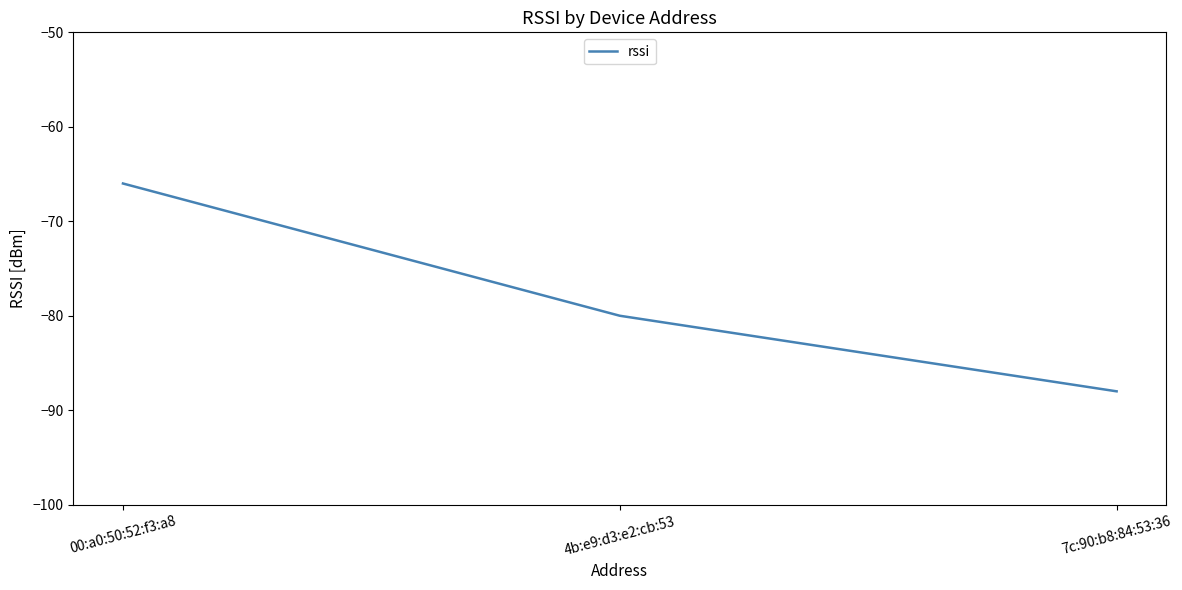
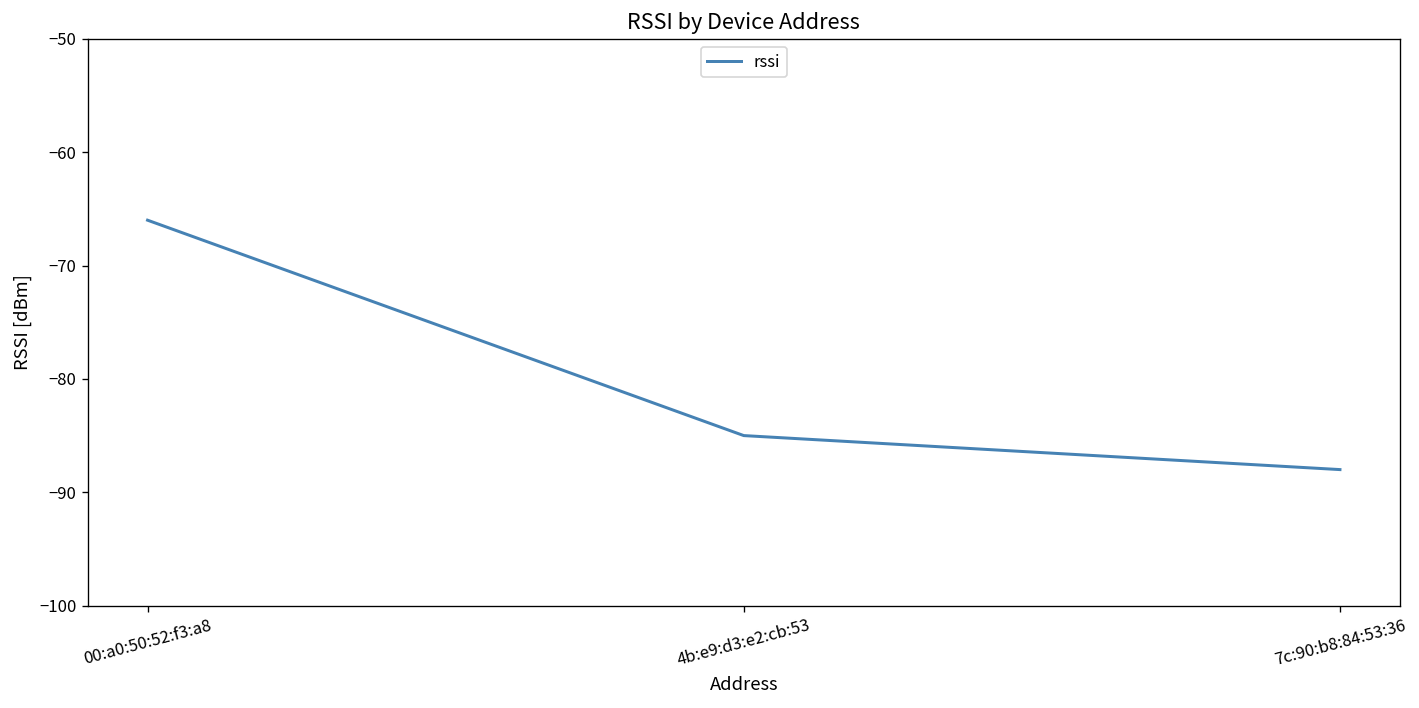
  {
    "00:a0:50:52:f3:a8": -66,
-   "4b:e9:d3:e2:cb:53": -80,
+   "4b:e9:d3:e2:cb:53": -85,
    "7c:90:b8:84:53:36": -88
  }
